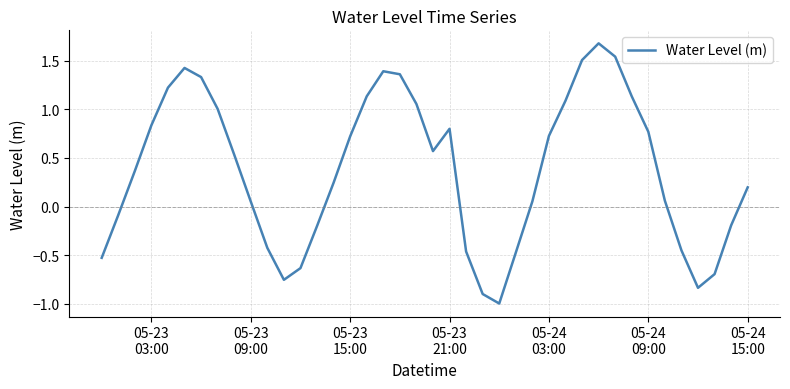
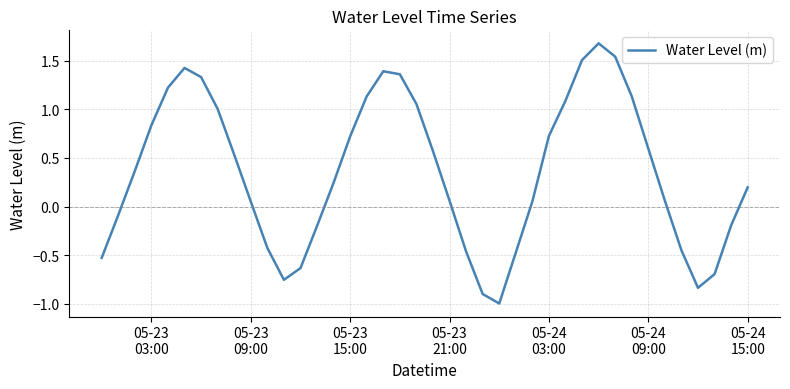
  {
    "05-23 03:00": 0.8,
    "05-23 09:00": 0.1,
    "05-23 15:00": 0.7,
-   "05-23 21:00": 0.8,
+   "05-23 21:00": 0.1,
    "05-24 03:00": 0.7,
-   "05-24 09:00": 0.8,
+   "05-24 09:00": 0.6,
    "05-24 15:00": 0.2
  }
